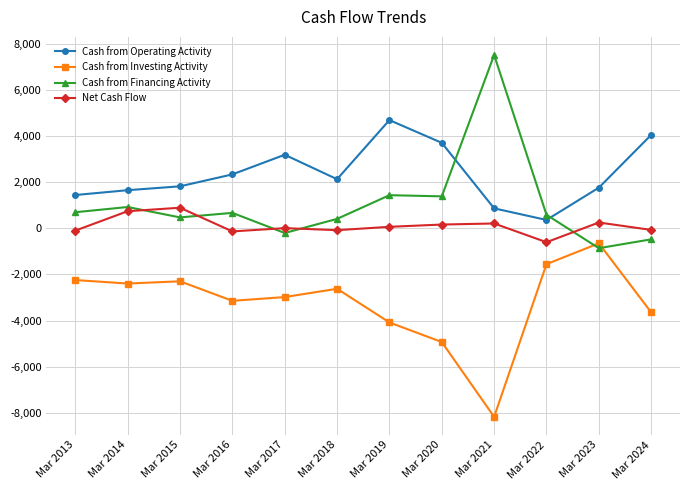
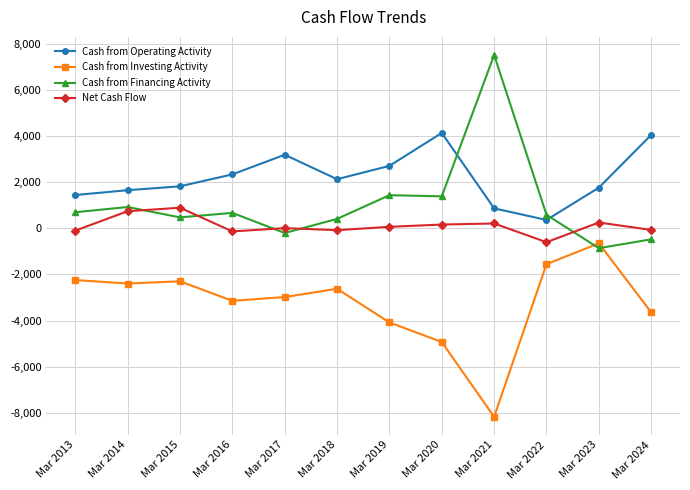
  {
    "Cash from Operating Activity": {
      "Mar 2013": "1,400",
      "Mar 2014": "1,700",
      "Mar 2015": "1,800",
      "Mar 2016": "2,300",
      "Mar 2017": "3,200",
      "Mar 2018": "2,100",
-     "Mar 2019": "4,700",
-     "Mar 2020": "3,700",
+     "Mar 2019": "2,700",
+     "Mar 2020": "4,100",
      "Mar 2021": "900",
      "Mar 2022": "400",
      "Mar 2023": "1,800",
      "Mar 2024": "4,100"
    },
    "Cash from Investing Activity": {
      "Mar 2013": "-2,200",
      "Mar 2014": "-2,400",
      "Mar 2015": "-2,300",
      "Mar 2016": "-3,100",
      "Mar 2017": "-3,000",
      "Mar 2018": "-2,600",
      "Mar 2019": "-4,100",
      "Mar 2020": "-4,900",
      "Mar 2021": "-8,200",
      "Mar 2022": "-1,600",
      "Mar 2023": "-700",
      "Mar 2024": "-3,600"
    },
    "Cash from Financing Activity": {
      "Mar 2013": "700",
      "Mar 2014": "900",
      "Mar 2015": "500",
      "Mar 2016": "700",
      "Mar 2017": "-200",
      "Mar 2018": "400",
      "Mar 2019": "1,400",
      "Mar 2020": "1,400",
      "Mar 2021": "7,500",
      "Mar 2022": "600",
      "Mar 2023": "-900",
      "Mar 2024": "-500"
    },
    "Net Cash Flow": {
      "Mar 2013": "-100",
      "Mar 2014": "700",
      "Mar 2015": "900",
      "Mar 2016": "-100",
      "Mar 2017": "0",
      "Mar 2018": "-100",
      "Mar 2019": "100",
      "Mar 2020": "200",
      "Mar 2021": "200",
      "Mar 2022": "-600",
      "Mar 2023": "300",
      "Mar 2024": "-100"
    }
  }
